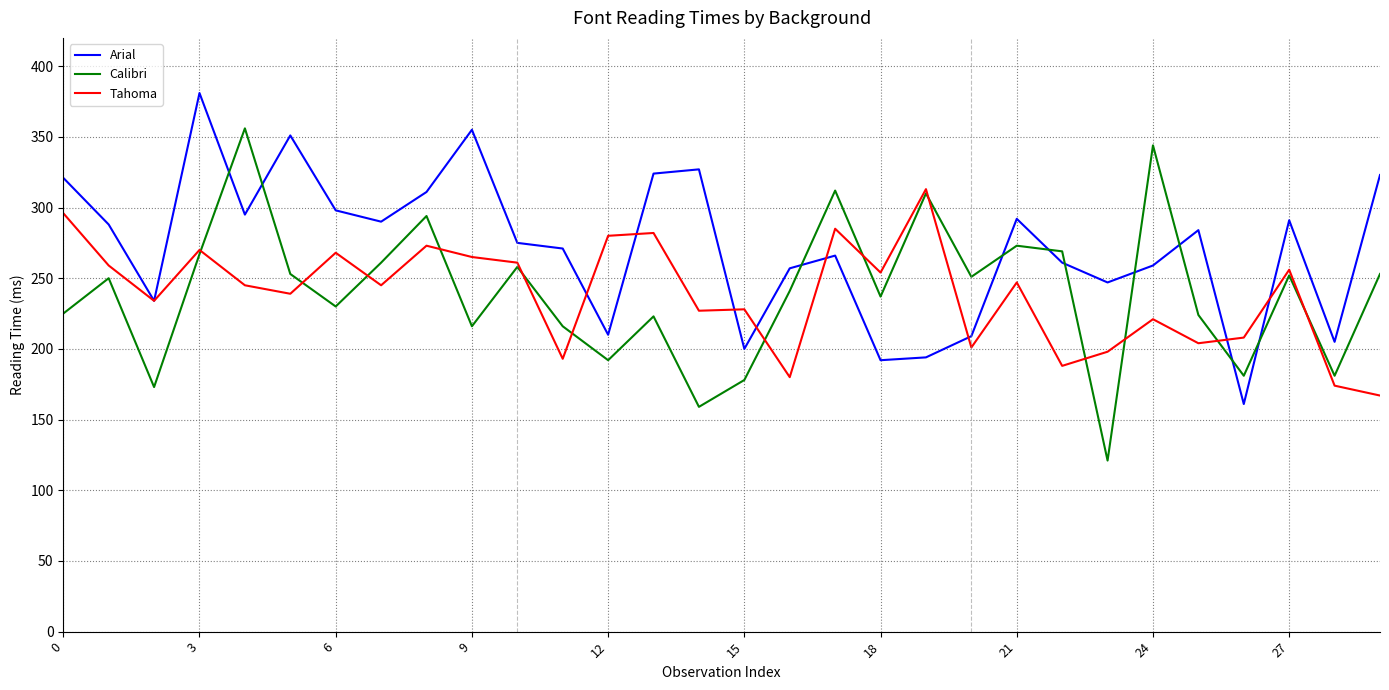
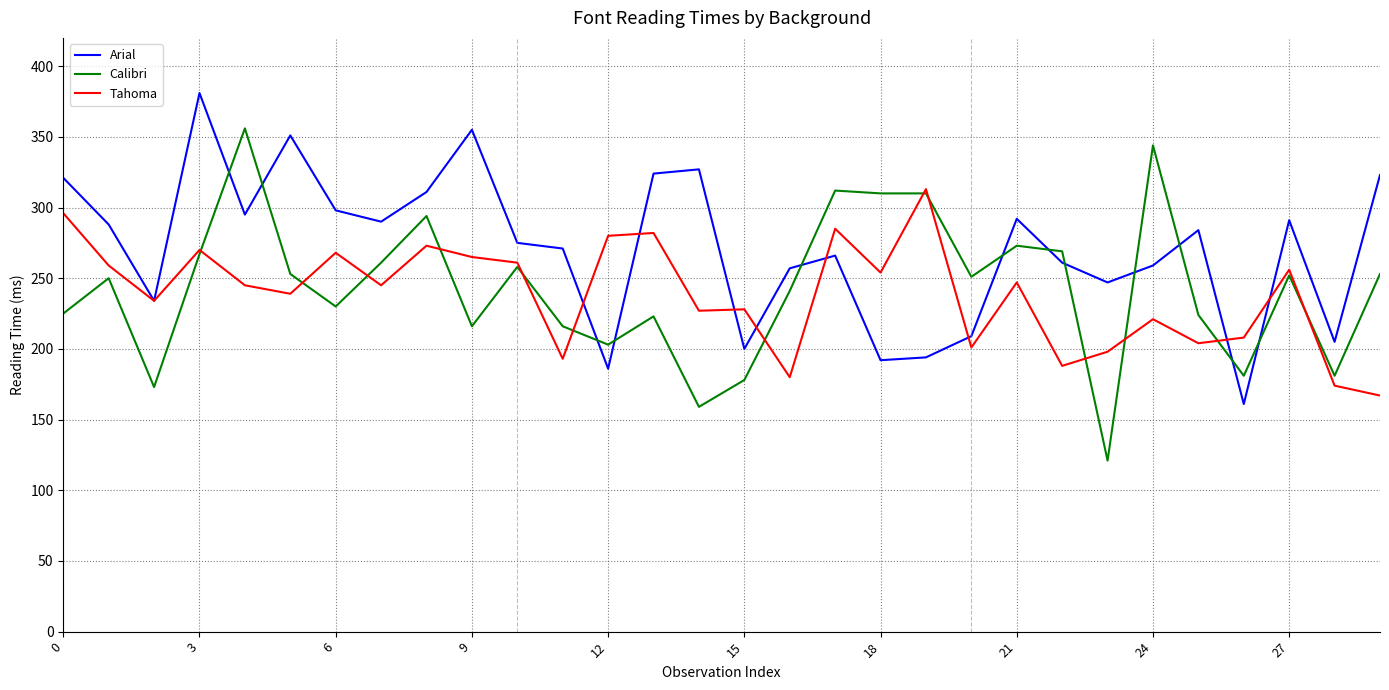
  {
    "Arial": {
      "0": 321,
      "3": 381,
      "6": 298,
      "9": 355,
-     "12": 210,
+     "12": 186,
      "15": 200,
      "18": 192,
      "21": 292,
      "24": 259,
      "27": 291
    },
    "Calibri": {
      "0": 225,
      "3": 267,
      "6": 230,
      "9": 216,
-     "12": 192,
+     "12": 203,
      "15": 178,
-     "18": 237,
+     "18": 310,
      "21": 273,
      "24": 344,
      "27": 252
    },
    "Tahoma": {
      "0": 296,
      "3": 270,
      "6": 268,
      "9": 265,
      "12": 280,
      "15": 228,
      "18": 254,
      "21": 247,
      "24": 221,
      "27": 256
    }
  }
